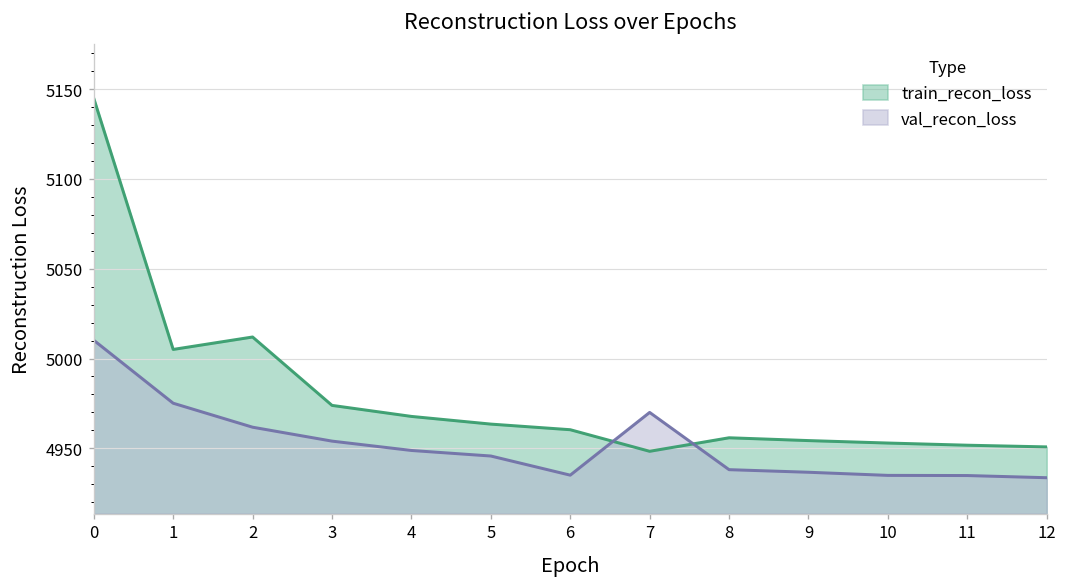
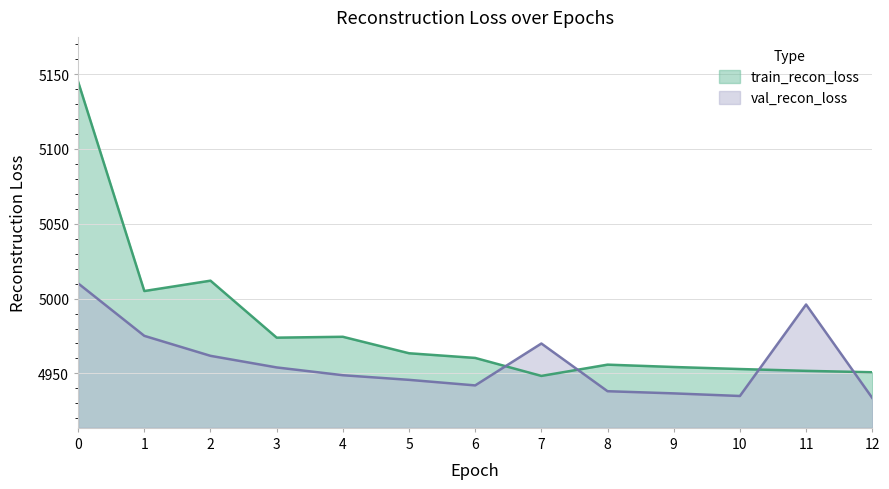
  {
    "train_recon_loss": {
      "0": 5145,
      "1": 5005,
      "2": 5012,
      "3": 4974,
-     "4": 4968,
+     "4": 4974,
      "5": 4963,
      "6": 4960,
      "7": 4948,
      "8": 4956,
      "9": 4954,
      "10": 4953,
      "11": 4952,
      "12": 4951
    },
    "val_recon_loss": {
      "0": 5010,
      "1": 4975,
      "2": 4962,
      "3": 4954,
      "4": 4949,
      "5": 4946,
-     "6": 4935,
+     "6": 4942,
      "7": 4970,
      "8": 4938,
      "9": 4937,
      "10": 4935,
-     "11": 4935,
+     "11": 4996,
      "12": 4934
    }
  }
